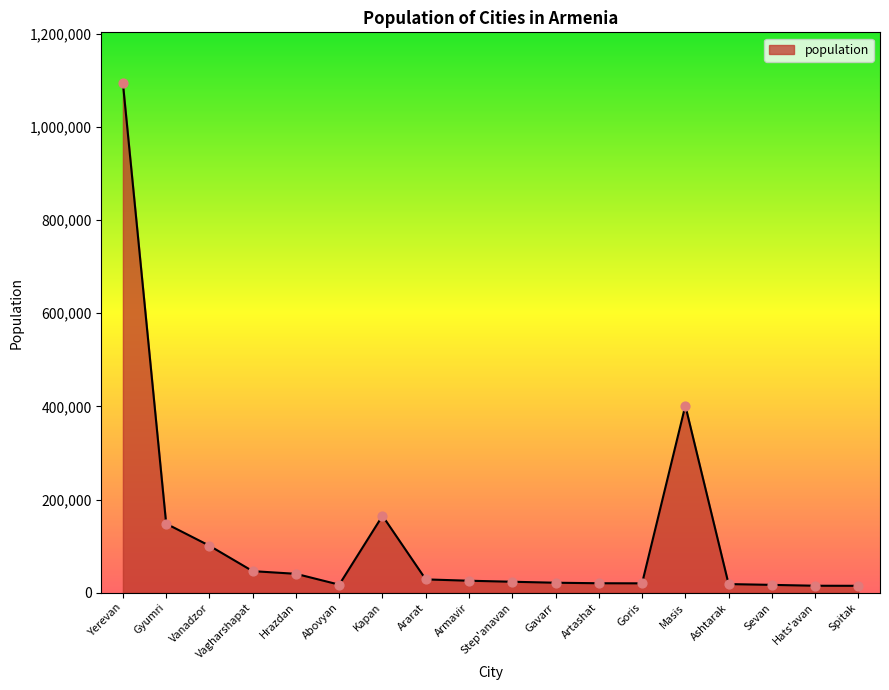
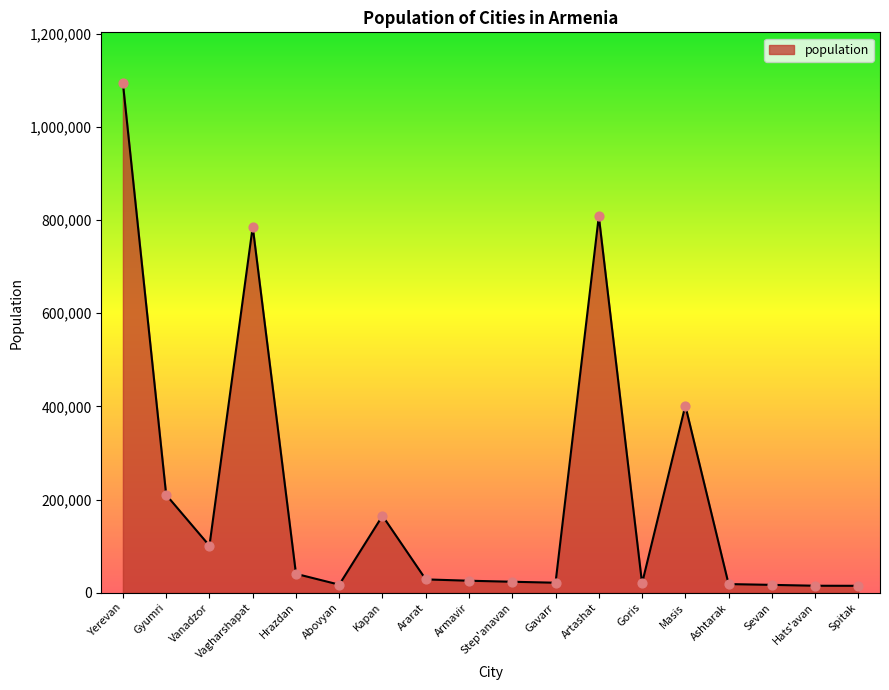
  {
    "Yerevan": "1,090,000",
-   "Gyumri": "150,000",
+   "Gyumri": "210,000",
    "Vanadzor": "100,000",
-   "Vagharshapat": "50,000",
+   "Vagharshapat": "790,000",
    "Hrazdan": "40,000",
    "Abovyan": "20,000",
    "Kapan": "170,000",
    "Ararat": "30,000",
    "Armavir": "30,000",
    "Step'anavan": "20,000",
    "Gavarr": "20,000",
-   "Artashat": "20,000",
+   "Artashat": "810,000",
    "Goris": "20,000",
    "Masis": "400,000",
    "Ashtarak": "20,000",
    "Sevan": "20,000",
    "Hats'avan": "20,000",
    "Spitak": "20,000"
  }
